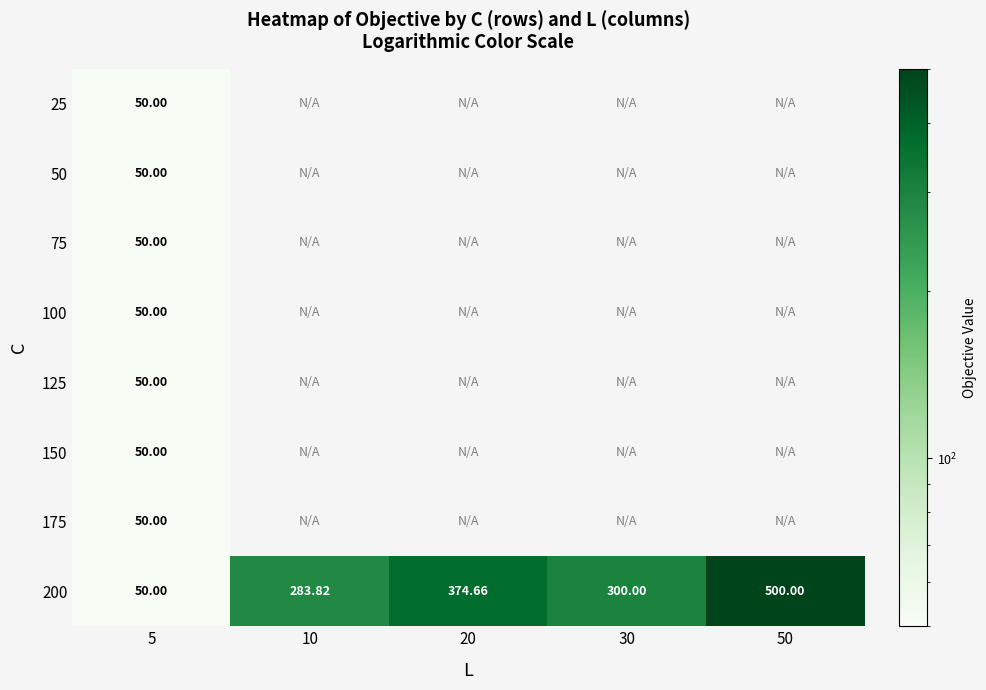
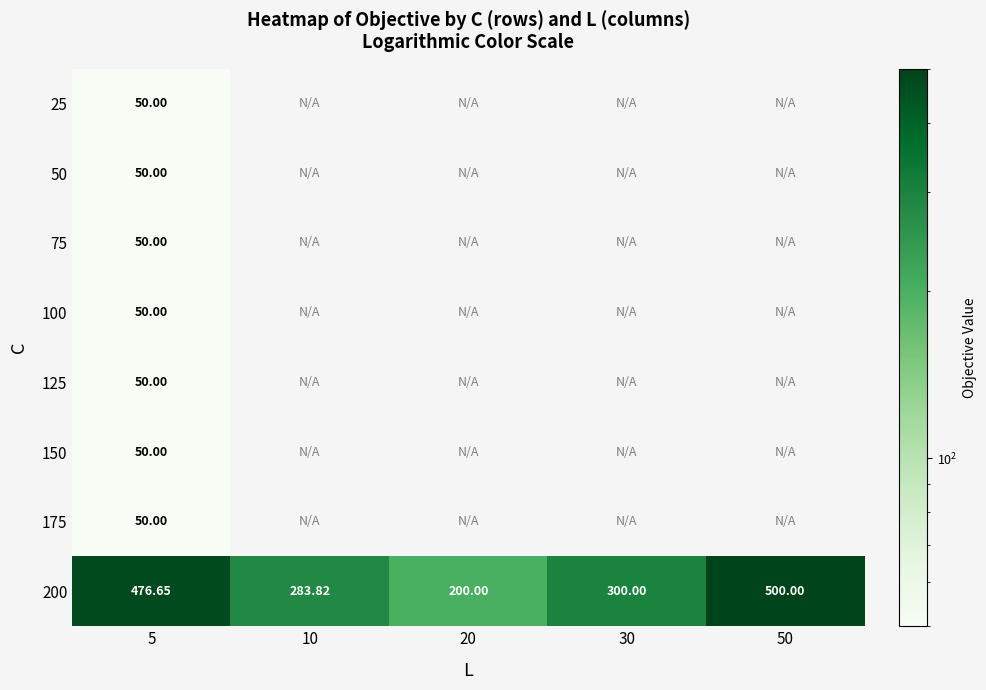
  {
    "25": {
      "5": 50.00
    },
    "50": {
      "5": 50.00
    },
    "75": {
      "5": 50.00
    },
    "100": {
      "5": 50.00
    },
    "125": {
      "5": 50.00
    },
    "150": {
      "5": 50.00
    },
    "175": {
      "5": 50.00
    },
    "200": {
-     "5": 50.00,
+     "5": 476.65,
      "10": 283.82,
-     "20": 374.66,
+     "20": 200.00,
      "30": 300.00,
      "50": 500.00
    }
  }
